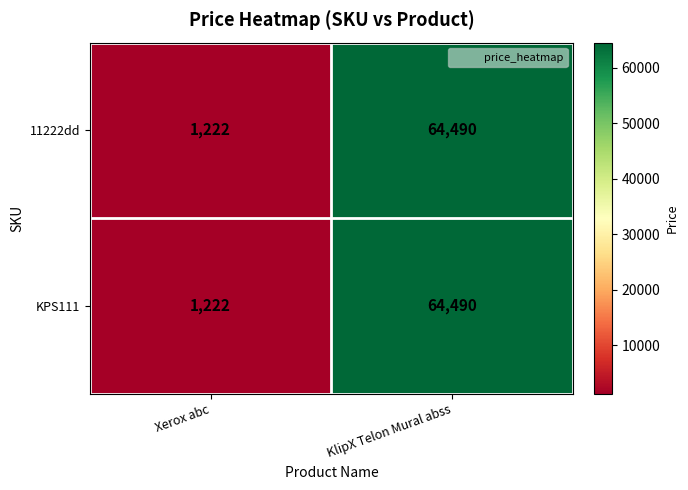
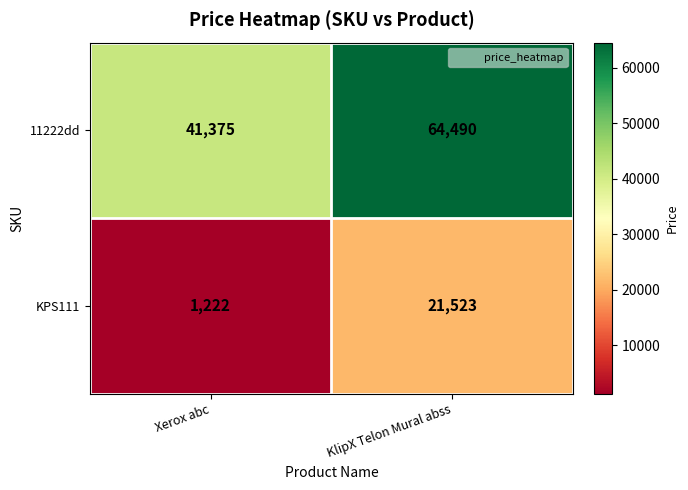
  {
    "11222dd": {
-     "Xerox abc": "1,222",
+     "Xerox abc": "41,375",
      "KlipX Telon Mural abss": "64,490"
    },
    "KPS111": {
      "Xerox abc": "1,222",
-     "KlipX Telon Mural abss": "64,490"
+     "KlipX Telon Mural abss": "21,523"
    }
  }
